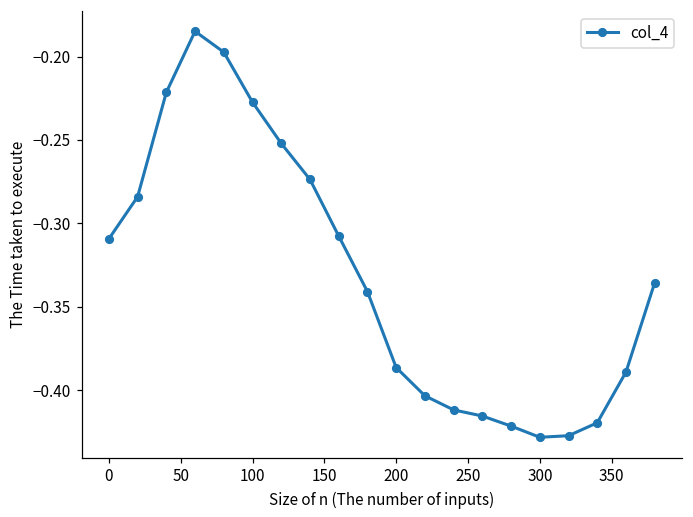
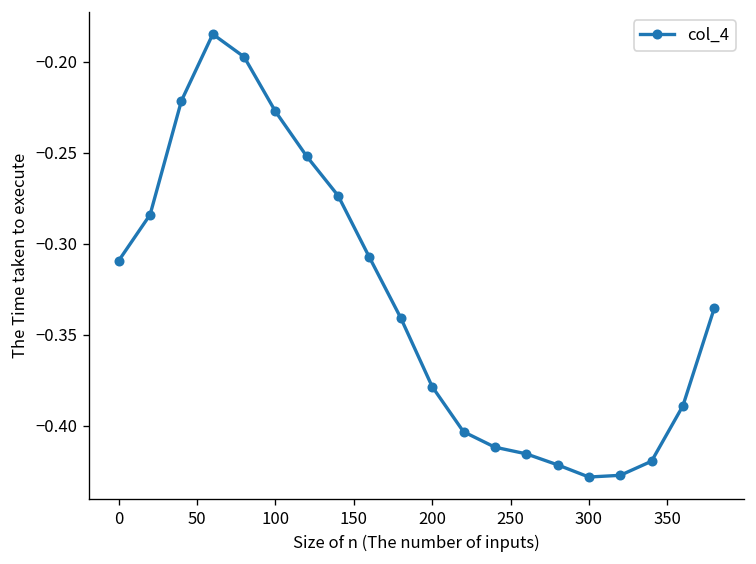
  {
    "0": -0.309,
    "100": -0.227,
-   "200": -0.386,
+   "200": -0.378,
    "300": -0.428
  }
